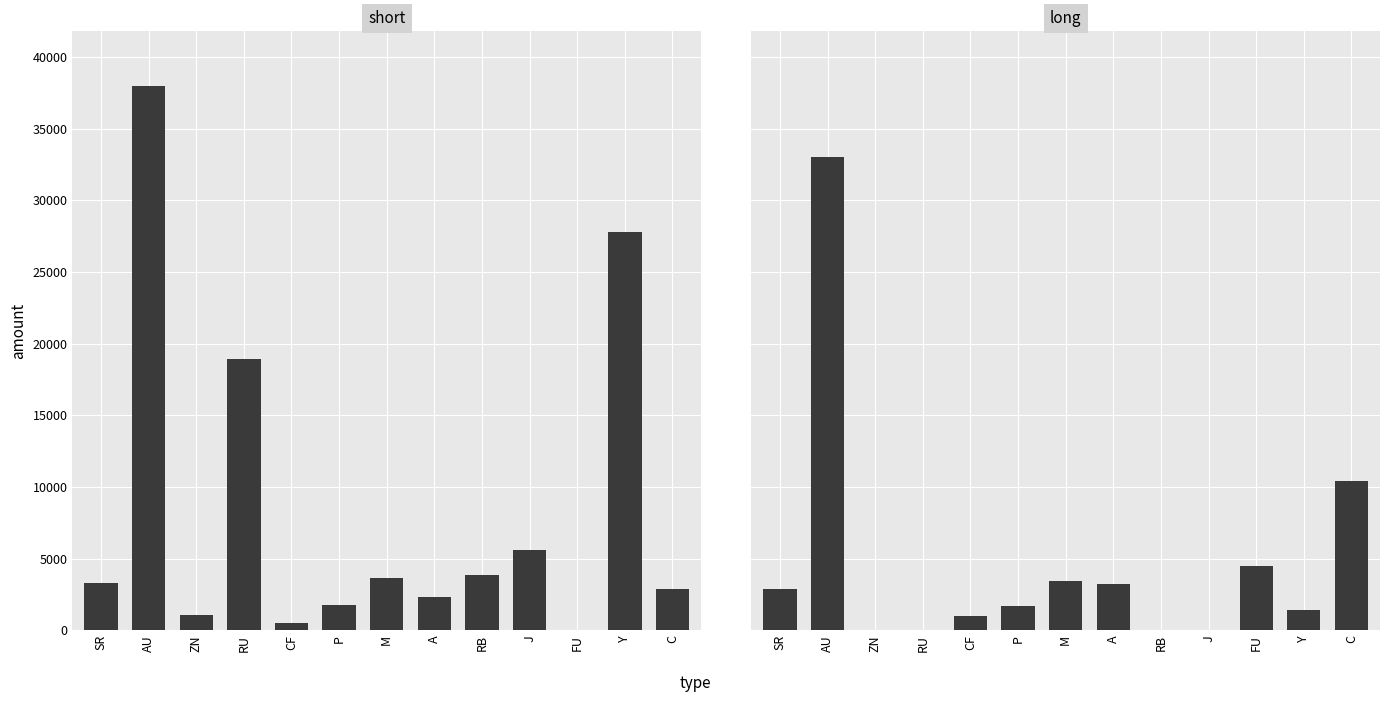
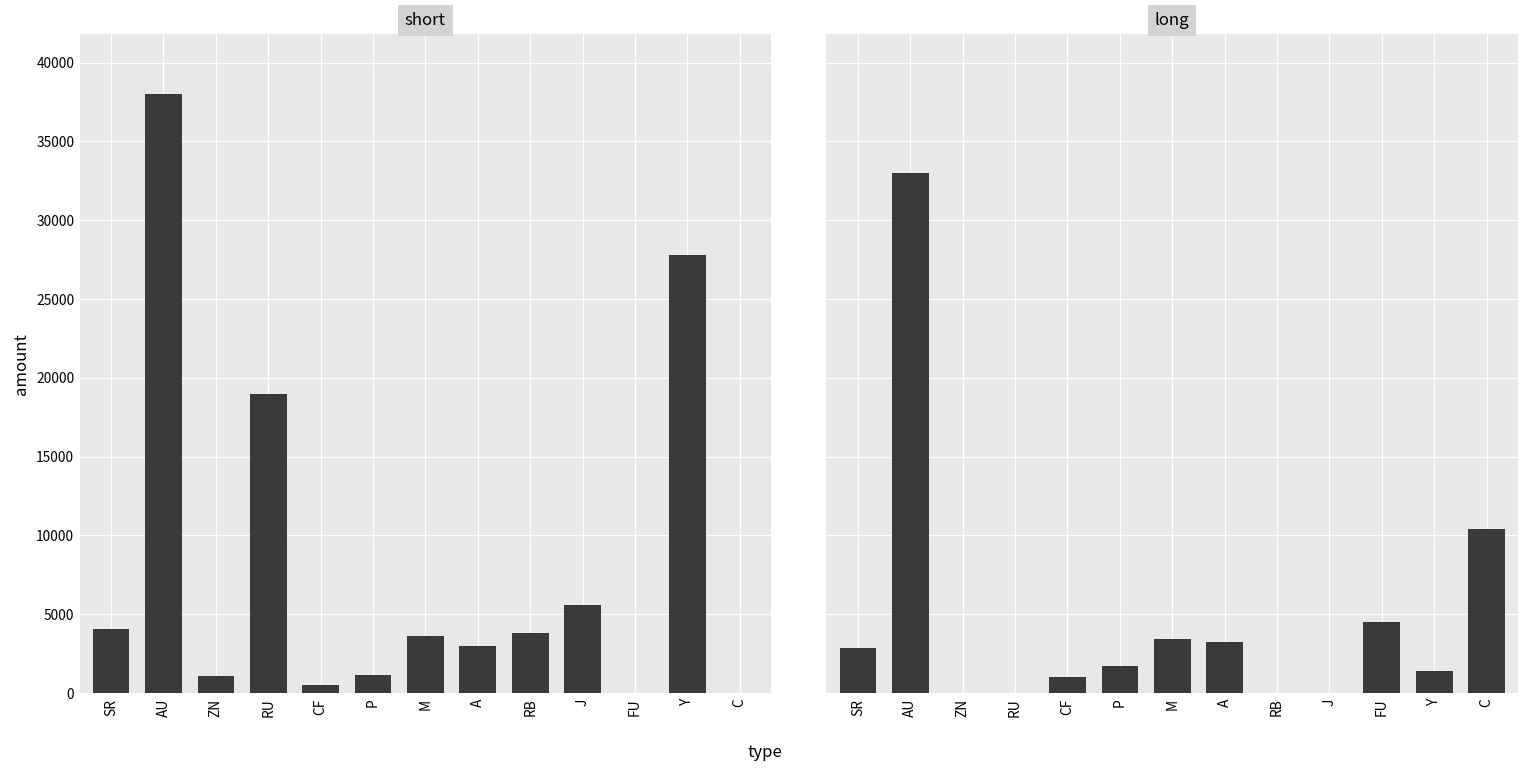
  {
    "short": {
-     "SR": 3300,
+     "SR": 4000,
      "AU": 38000,
      "ZN": 1100,
      "RU": 19000,
      "CF": 500,
-     "P": 1700,
+     "P": 1100,
      "M": 3600,
-     "A": 2300,
+     "A": 3000,
      "RB": 3800,
      "J": 5600,
      "FU": 0,
      "Y": 27800,
-     "C": 2900
+     "C": 0
    }
  }
